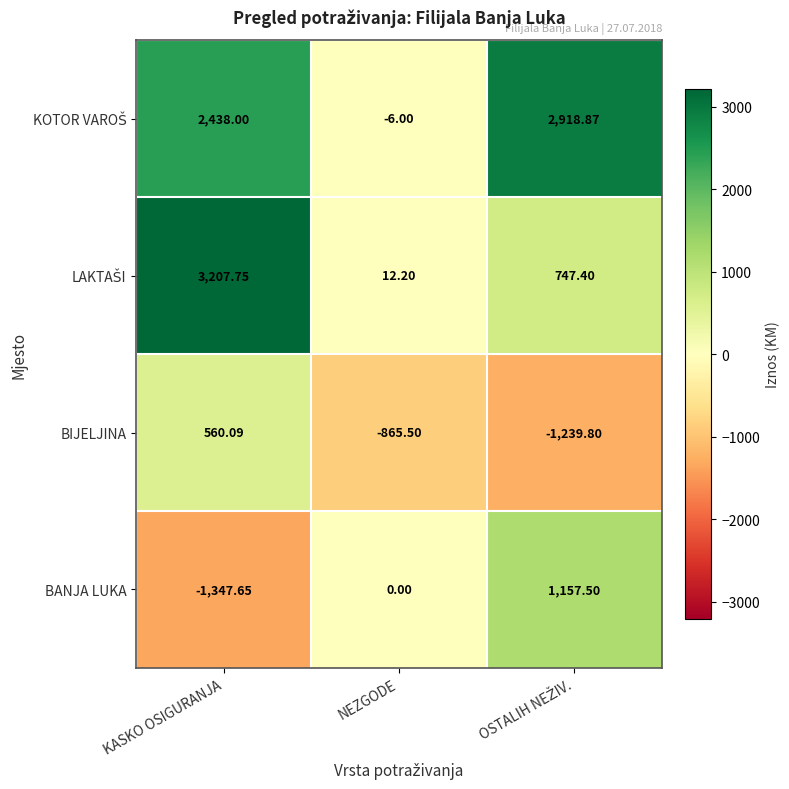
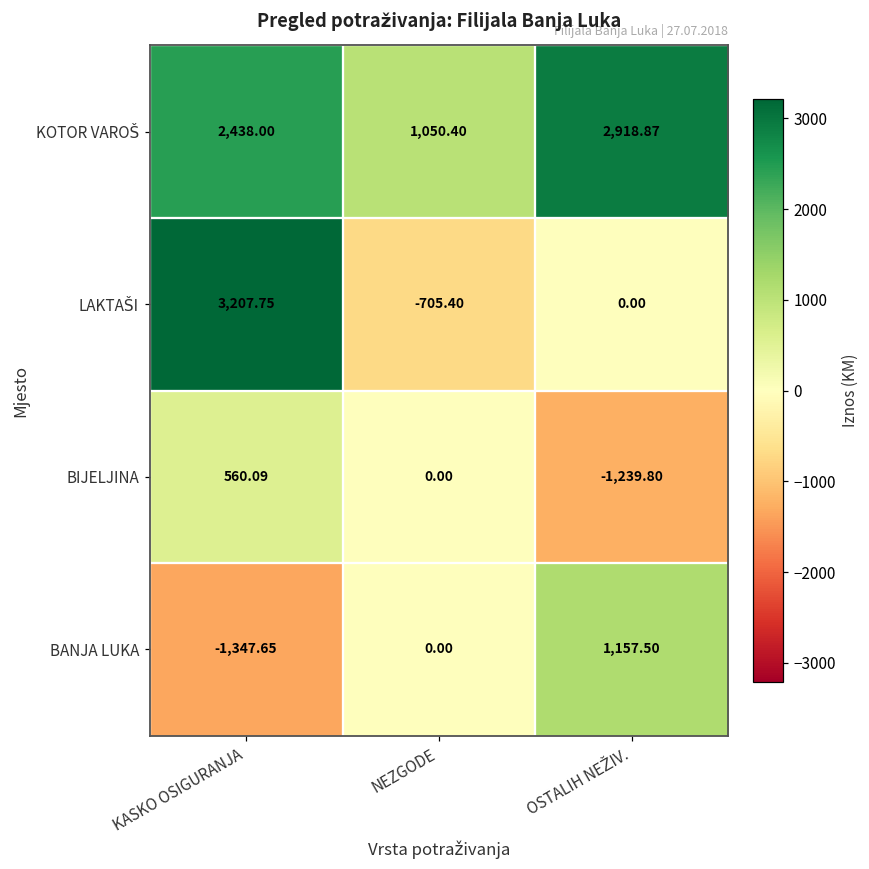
  {
    "KOTOR VAROŠ": {
      "KASKO OSIGURANJA": "2,438.00",
-     "NEZGODE": "-6.00",
+     "NEZGODE": "1,050.40",
      "OSTALIH NEŽIV.": "2,918.87"
    },
    "LAKTAŠI": {
      "KASKO OSIGURANJA": "3,207.75",
-     "NEZGODE": "12.20",
-     "OSTALIH NEŽIV.": "747.40"
+     "NEZGODE": "-705.40",
+     "OSTALIH NEŽIV.": "0.00"
    },
    "BIJELJINA": {
      "KASKO OSIGURANJA": "560.09",
-     "NEZGODE": "-865.50",
+     "NEZGODE": "0.00",
      "OSTALIH NEŽIV.": "-1,239.80"
    },
    "BANJA LUKA": {
      "KASKO OSIGURANJA": "-1,347.65",
      "NEZGODE": "0.00",
      "OSTALIH NEŽIV.": "1,157.50"
    }
  }
